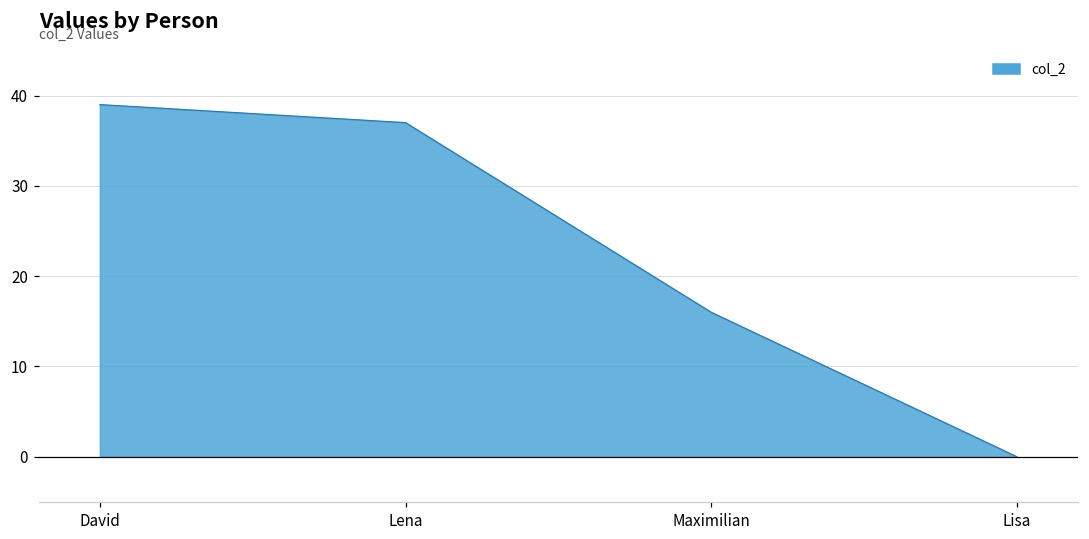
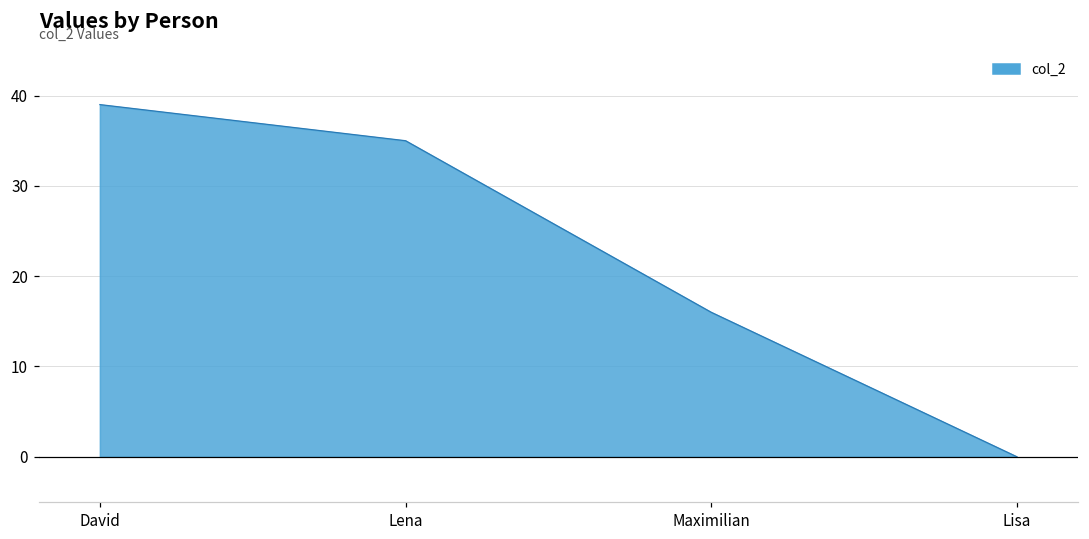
  {
    "David": 39,
-   "Lena": 37,
+   "Lena": 35,
    "Maximilian": 16,
    "Lisa": 0
  }
